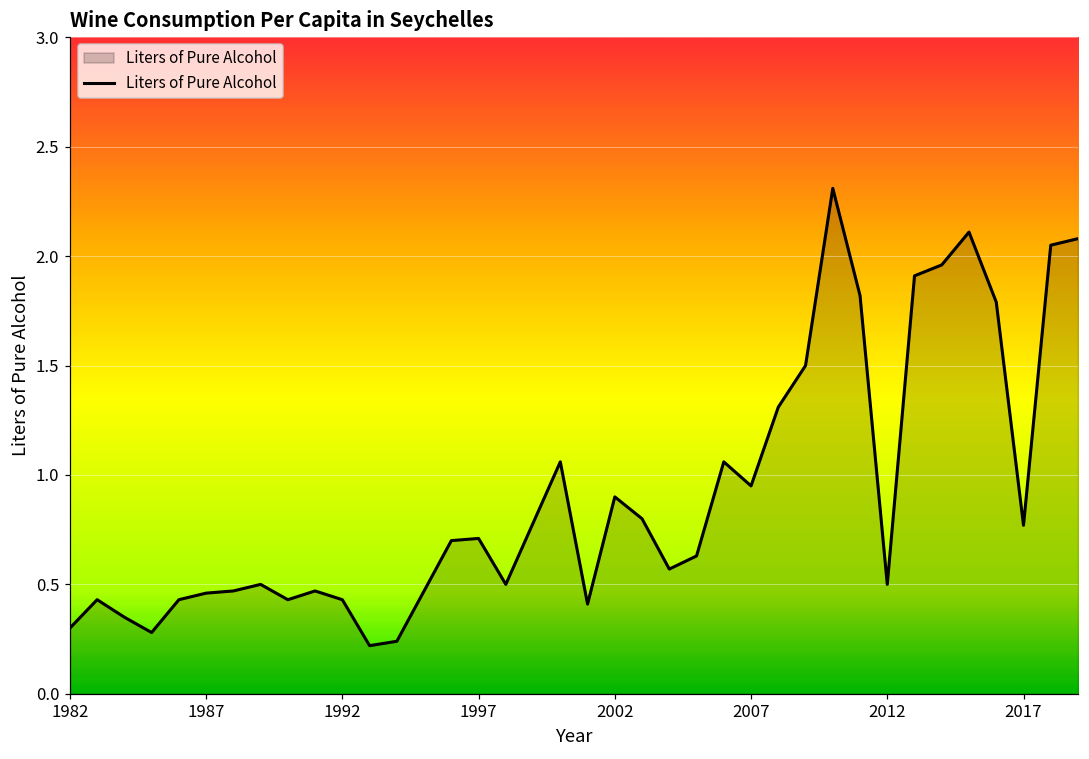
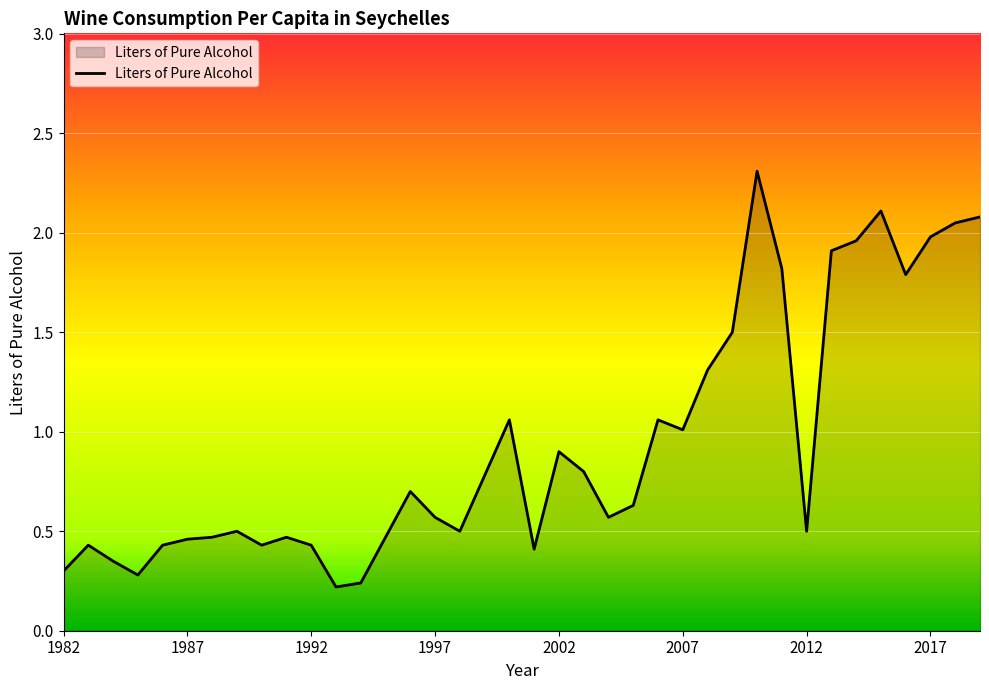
  {
    "1982": 0.30,
    "1987": 0.46,
    "1992": 0.43,
-   "1997": 0.71,
+   "1997": 0.57,
    "2002": 0.90,
-   "2007": 0.95,
+   "2007": 1.01,
    "2012": 0.50,
-   "2017": 0.77
+   "2017": 1.98
  }
